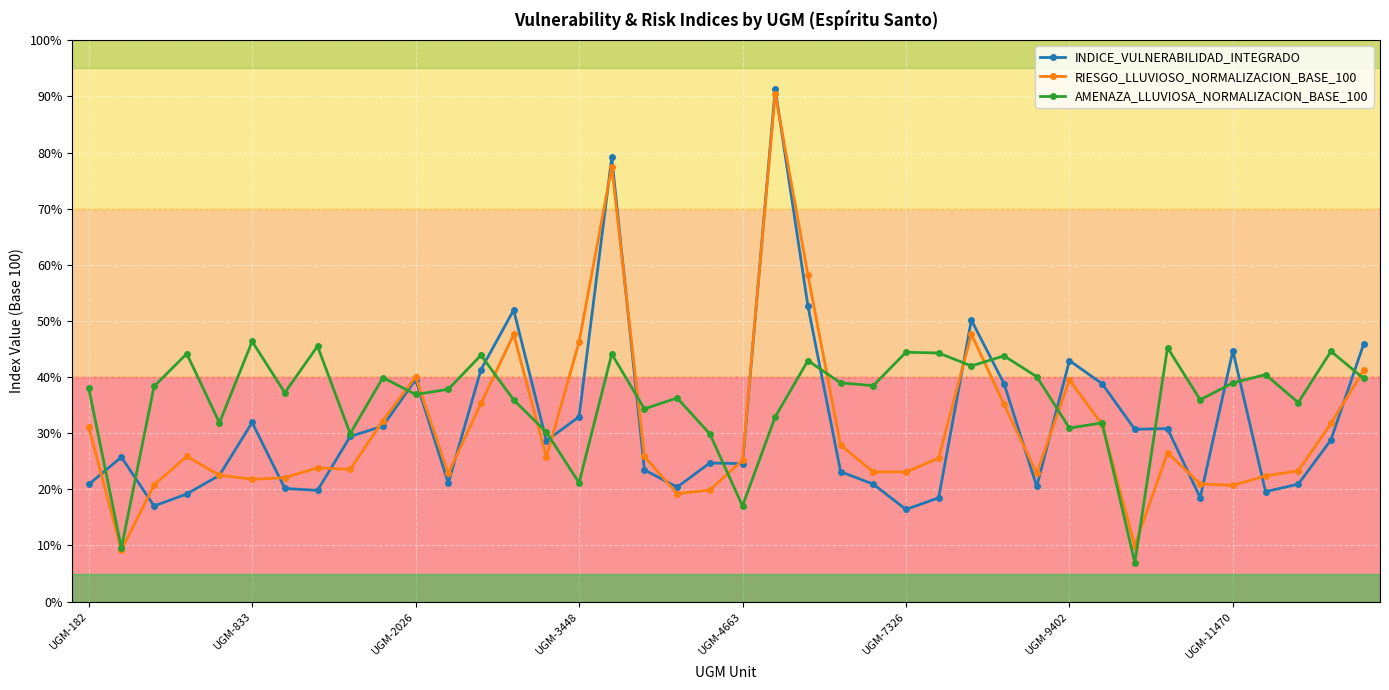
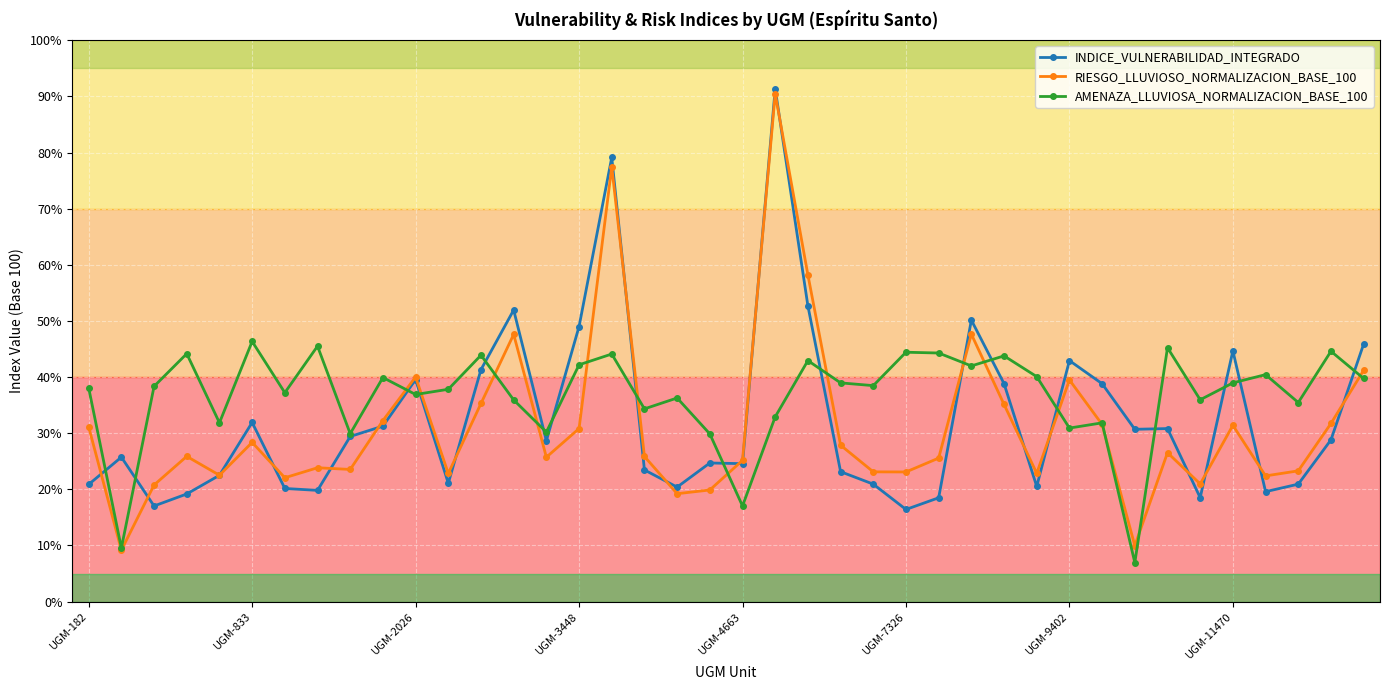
  {
    "INDICE_VULNERABILIDAD_INTEGRADO": {
      "UGM-182": "21%",
      "UGM-833": "32%",
      "UGM-2026": "40%",
-     "UGM-3448": "33%",
+     "UGM-3448": "49%",
      "UGM-4663": "25%",
      "UGM-7326": "16%",
      "UGM-9402": "43%",
      "UGM-11470": "45%"
    },
    "RIESGO_LLUVIOSO_NORMALIZACION_BASE_100": {
      "UGM-182": "31%",
-     "UGM-833": "22%",
+     "UGM-833": "28%",
      "UGM-2026": "40%",
-     "UGM-3448": "46%",
+     "UGM-3448": "31%",
      "UGM-4663": "25%",
      "UGM-7326": "23%",
      "UGM-9402": "39%",
-     "UGM-11470": "21%"
+     "UGM-11470": "31%"
    },
    "AMENAZA_LLUVIOSA_NORMALIZACION_BASE_100": {
      "UGM-182": "38%",
      "UGM-833": "46%",
      "UGM-2026": "37%",
-     "UGM-3448": "21%",
+     "UGM-3448": "42%",
      "UGM-4663": "17%",
      "UGM-7326": "44%",
      "UGM-9402": "31%",
      "UGM-11470": "39%"
    }
  }
